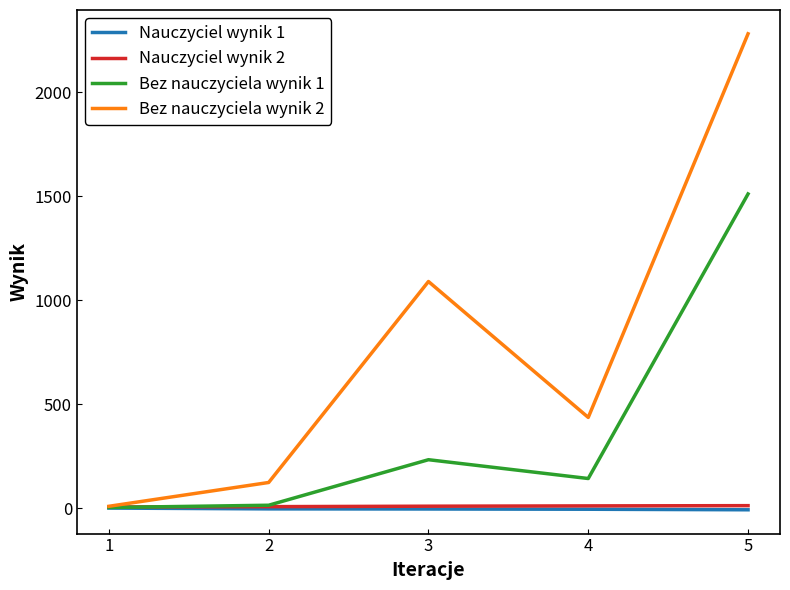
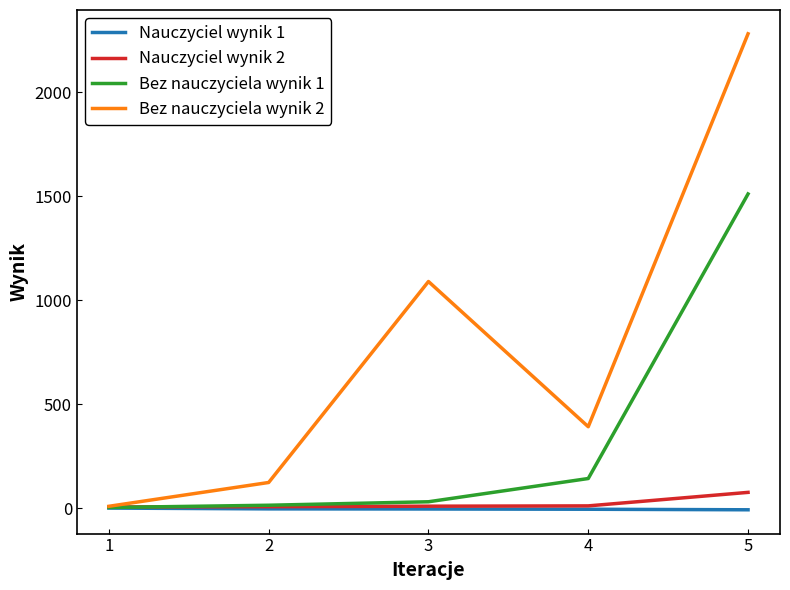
  {
    "Nauczyciel wynik 1": {
      "3": 0,
      "4": -10,
      "5": -10
    },
    "Nauczyciel wynik 2": {
      "3": 10,
      "4": 10,
-     "5": 10
+     "5": 80
    },
    "Bez nauczyciela wynik 1": {
-     "3": 230,
+     "3": 30,
      "4": 140,
      "5": 1510
    },
    "Bez nauczyciela wynik 2": {
      "2": 120,
      "3": 1090,
-     "4": 440,
+     "4": 390,
      "5": 2280
    }
  }
